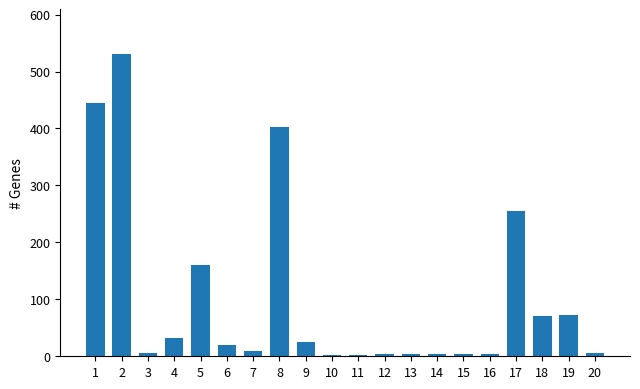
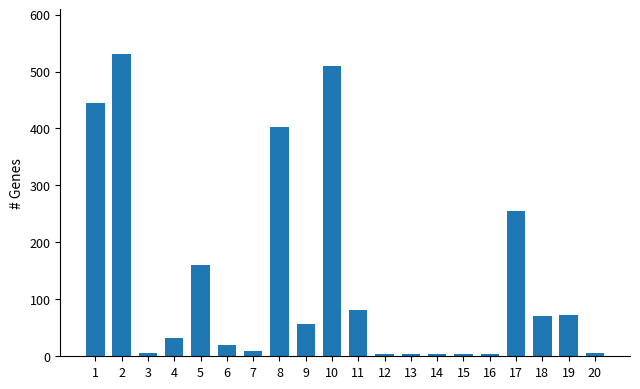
  {
    "1": 440,
    "2": 530,
    "3": 10,
    "4": 30,
    "5": 160,
    "6": 20,
    "7": 10,
    "8": 400,
-   "9": 30,
-   "10": 0,
-   "11": 0,
+   "9": 60,
+   "10": 510,
+   "11": 80,
    "17": 260,
    "18": 70,
    "19": 70,
    "20": 10
  }
